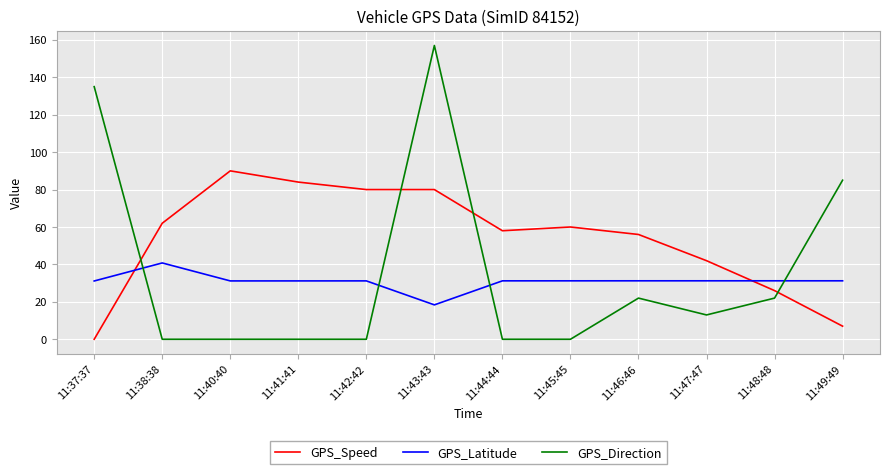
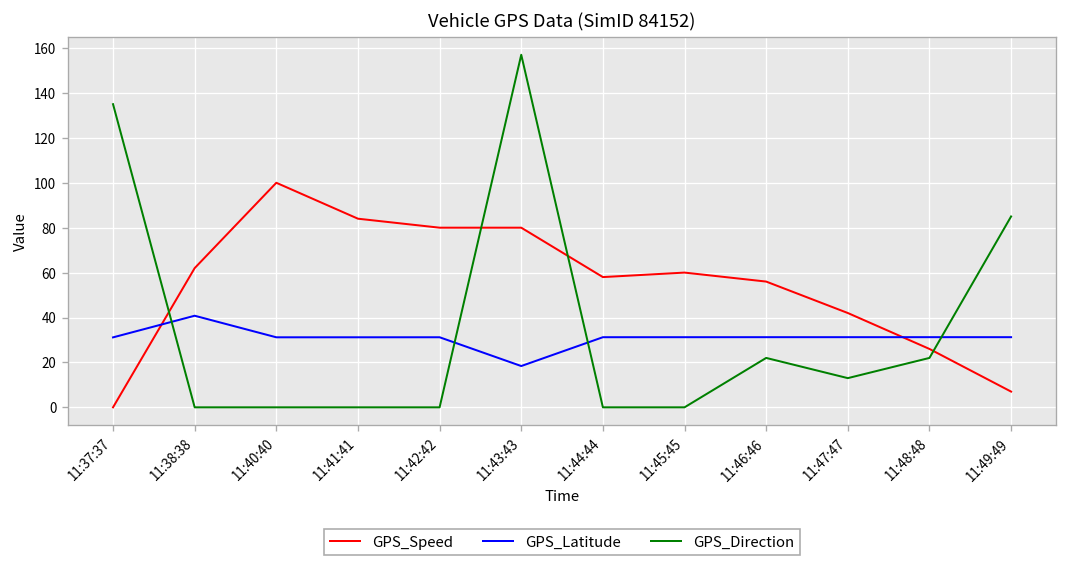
  {
    "GPS_Speed": {
      "11:37:37": 0,
      "11:38:38": 62,
-     "11:40:40": 90,
+     "11:40:40": 100,
      "11:41:41": 84,
      "11:42:42": 80,
      "11:43:43": 80,
      "11:44:44": 58,
      "11:45:45": 60,
      "11:46:46": 56,
      "11:47:47": 42,
      "11:48:48": 26,
      "11:49:49": 7
    },
    "GPS_Latitude": {
      "11:37:37": 31,
      "11:38:38": 41,
      "11:40:40": 31,
      "11:41:41": 31,
      "11:42:42": 31,
      "11:43:43": 18,
      "11:44:44": 31,
      "11:45:45": 31,
      "11:46:46": 31,
      "11:47:47": 31,
      "11:48:48": 31,
      "11:49:49": 31
    },
    "GPS_Direction": {
      "11:37:37": 135,
      "11:38:38": 0,
      "11:40:40": 0,
      "11:41:41": 0,
      "11:42:42": 0,
      "11:43:43": 157,
      "11:44:44": 0,
      "11:45:45": 0,
      "11:46:46": 22,
      "11:47:47": 13,
      "11:48:48": 22,
      "11:49:49": 85
    }
  }
